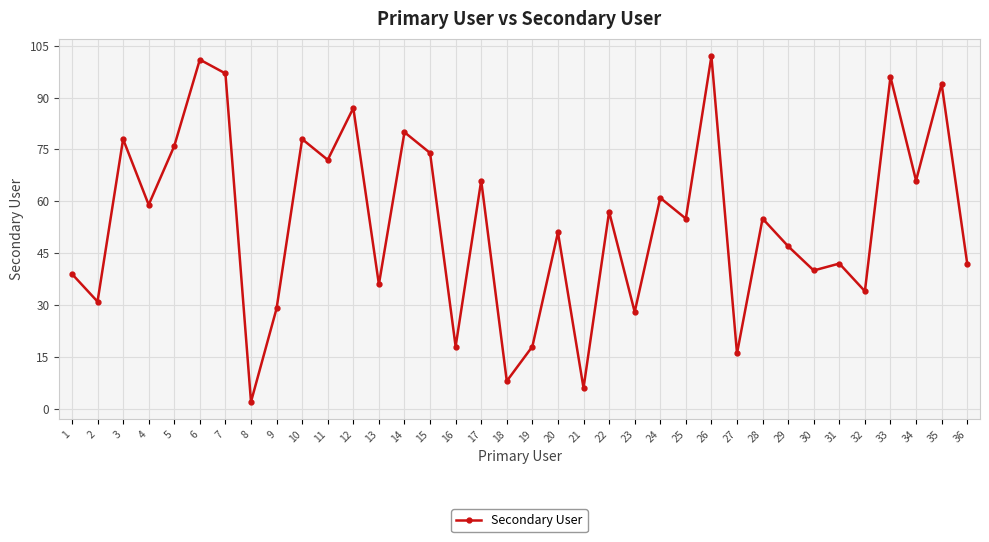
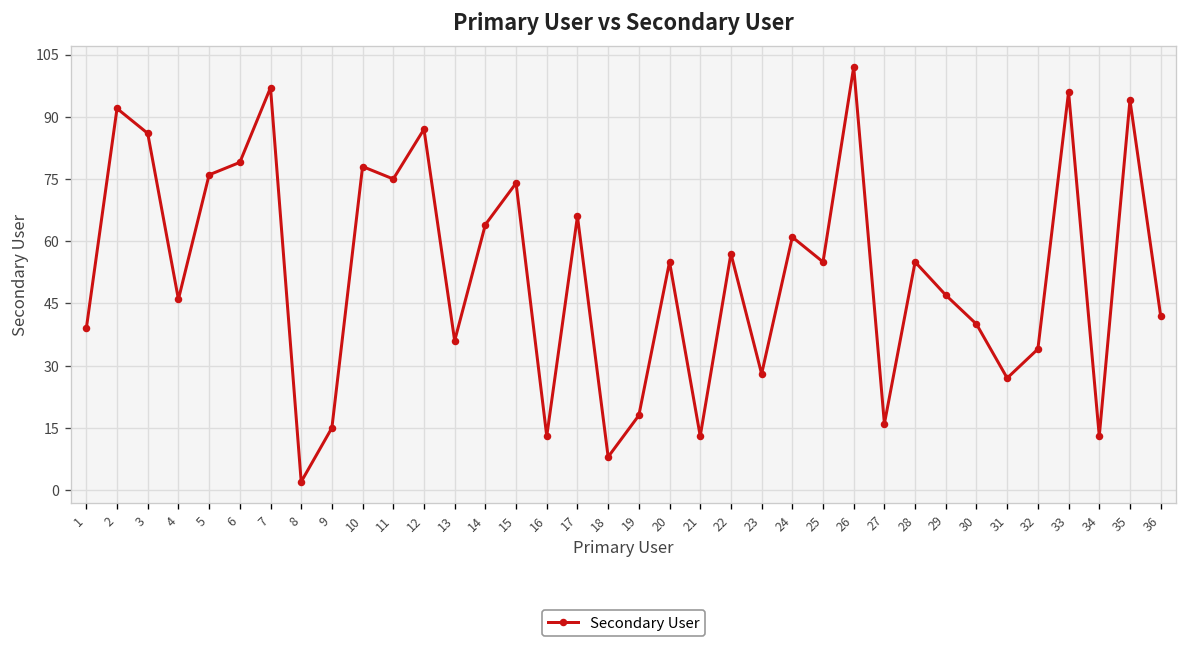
  {
    "1": 39,
-   "2": 31,
-   "3": 78,
-   "4": 59,
+   "2": 92,
+   "3": 86,
+   "4": 46,
    "5": 76,
-   "6": 101,
+   "6": 79,
    "7": 97,
    "8": 2,
-   "9": 29,
+   "9": 15,
    "10": 78,
-   "11": 72,
+   "11": 75,
    "12": 87,
    "13": 36,
-   "14": 80,
+   "14": 64,
    "15": 74,
-   "16": 18,
+   "16": 13,
    "17": 66,
    "18": 8,
    "19": 18,
-   "20": 51,
-   "21": 6,
+   "20": 55,
+   "21": 13,
    "22": 57,
    "23": 28,
    "24": 61,
    "25": 55,
    "26": 102,
    "27": 16,
    "28": 55,
    "29": 47,
    "30": 40,
-   "31": 42,
+   "31": 27,
    "32": 34,
    "33": 96,
-   "34": 66,
+   "34": 13,
    "35": 94,
    "36": 42
  }
